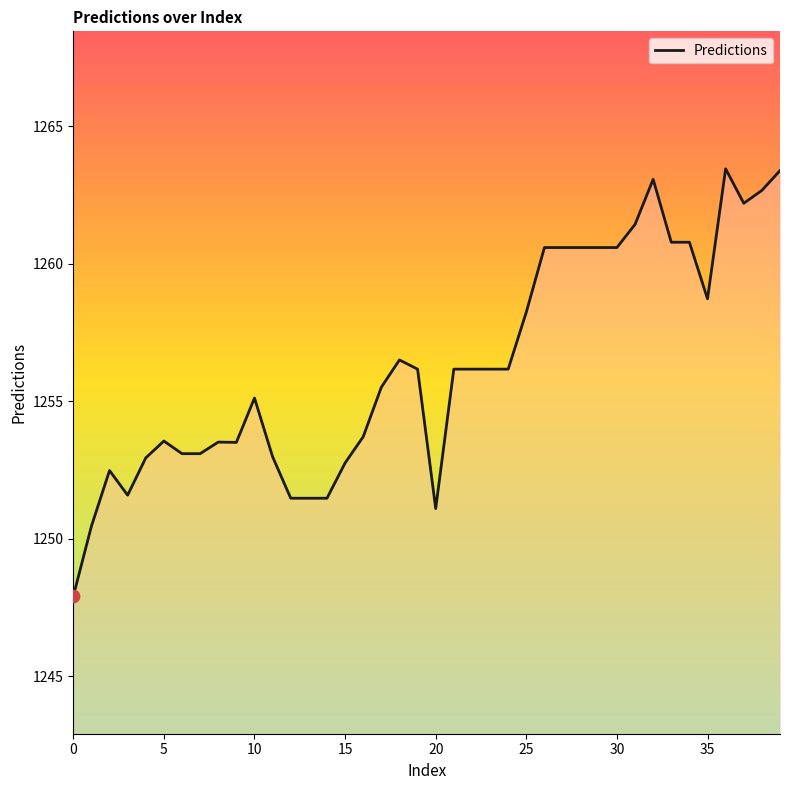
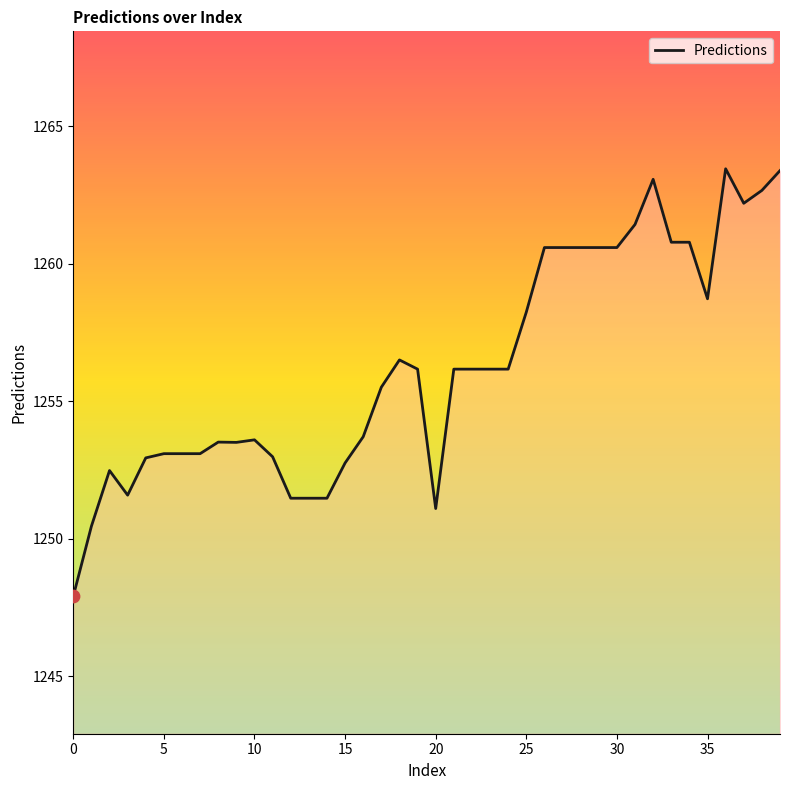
  {
    "Predictions": {
-     "5": 1253.6,
-     "10": 1255.1,
+     "5": 1253.1,
+     "10": 1253.6,
      "15": 1252.8,
      "20": 1251.1,
      "25": 1258.2,
      "30": 1260.6,
      "35": 1258.7
    }
  }
